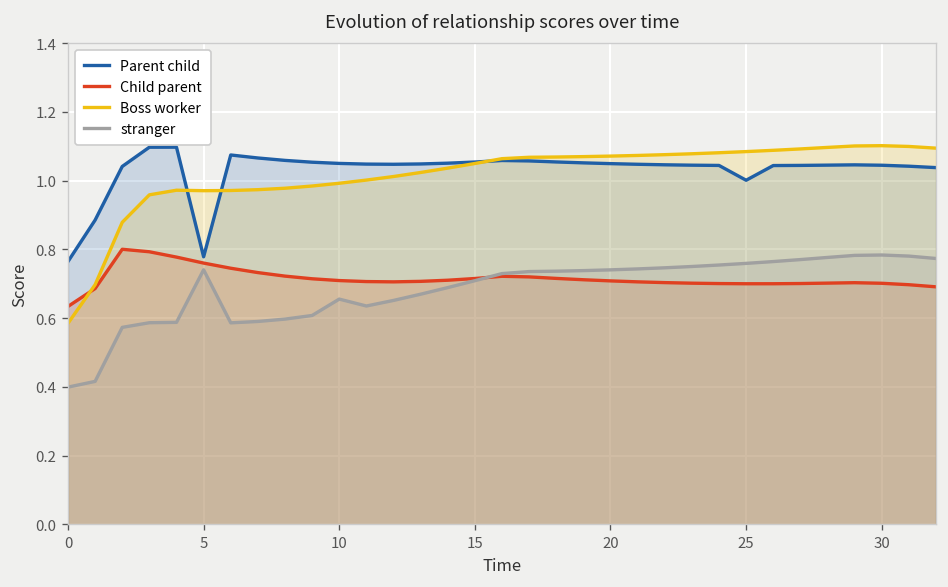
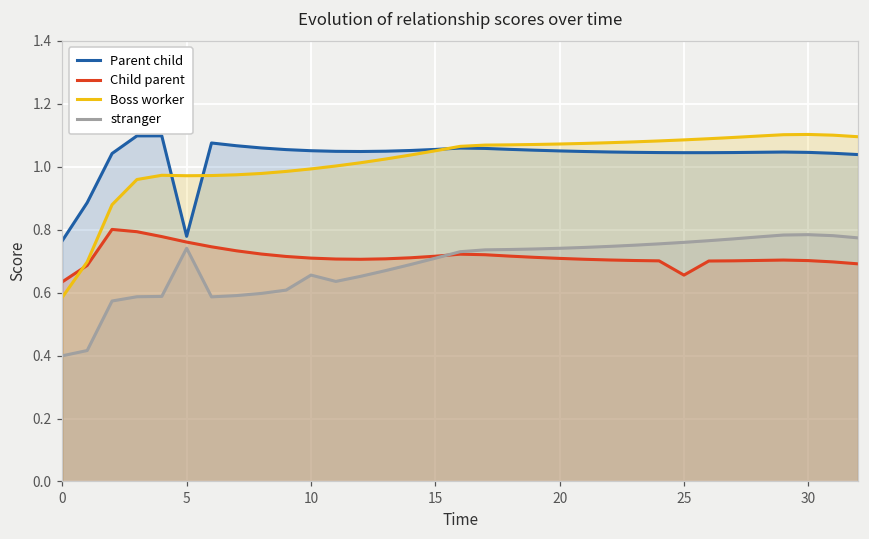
  {
    "Parent child": {
      "0": 0.76,
      "5": 0.78,
      "10": 1.05,
      "20": 1.05,
-     "25": 1.00,
+     "25": 1.04,
      "30": 1.04
    },
    "Child parent": {
      "0": 0.63,
      "5": 0.76,
      "10": 0.71,
      "20": 0.71,
-     "25": 0.70,
+     "25": 0.66,
      "30": 0.70
    },
    "Boss worker": {
      "0": 0.58,
      "5": 0.97,
      "10": 0.99,
      "20": 1.07,
      "25": 1.08,
      "30": 1.10
    },
    "stranger": {
      "0": 0.40,
      "5": 0.74,
      "10": 0.66,
      "20": 0.74,
      "25": 0.76,
      "30": 0.78
    }
  }
